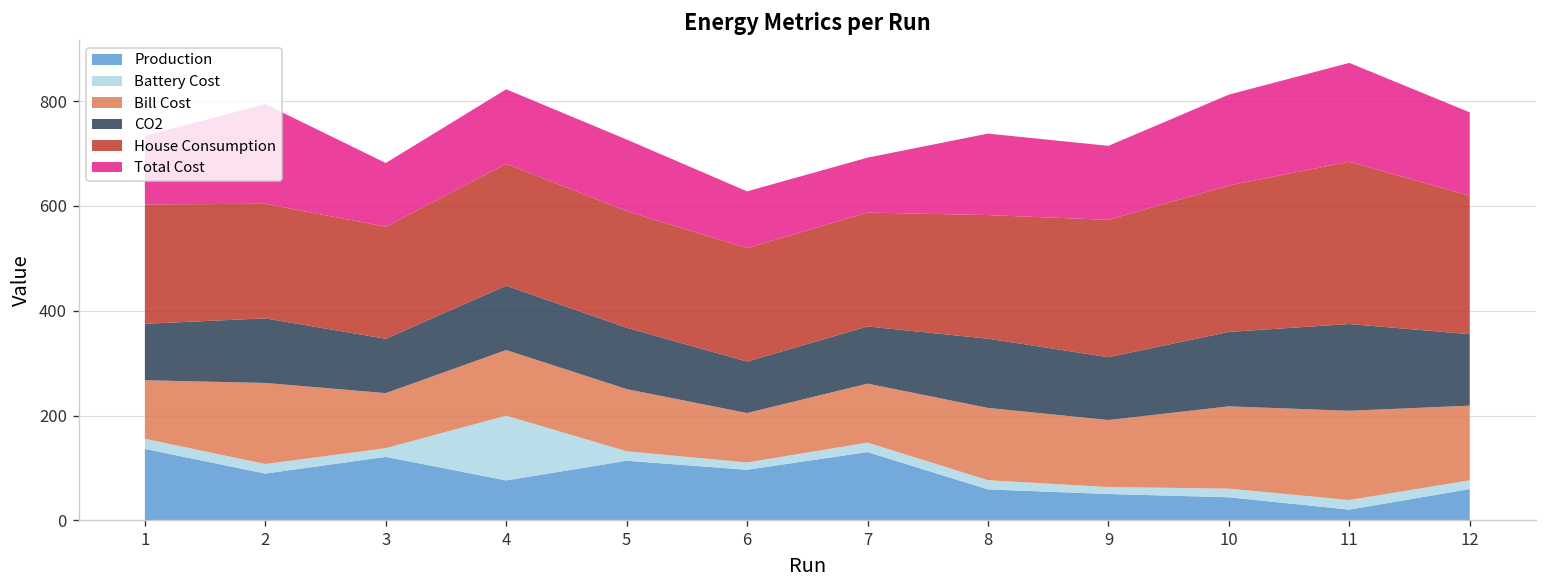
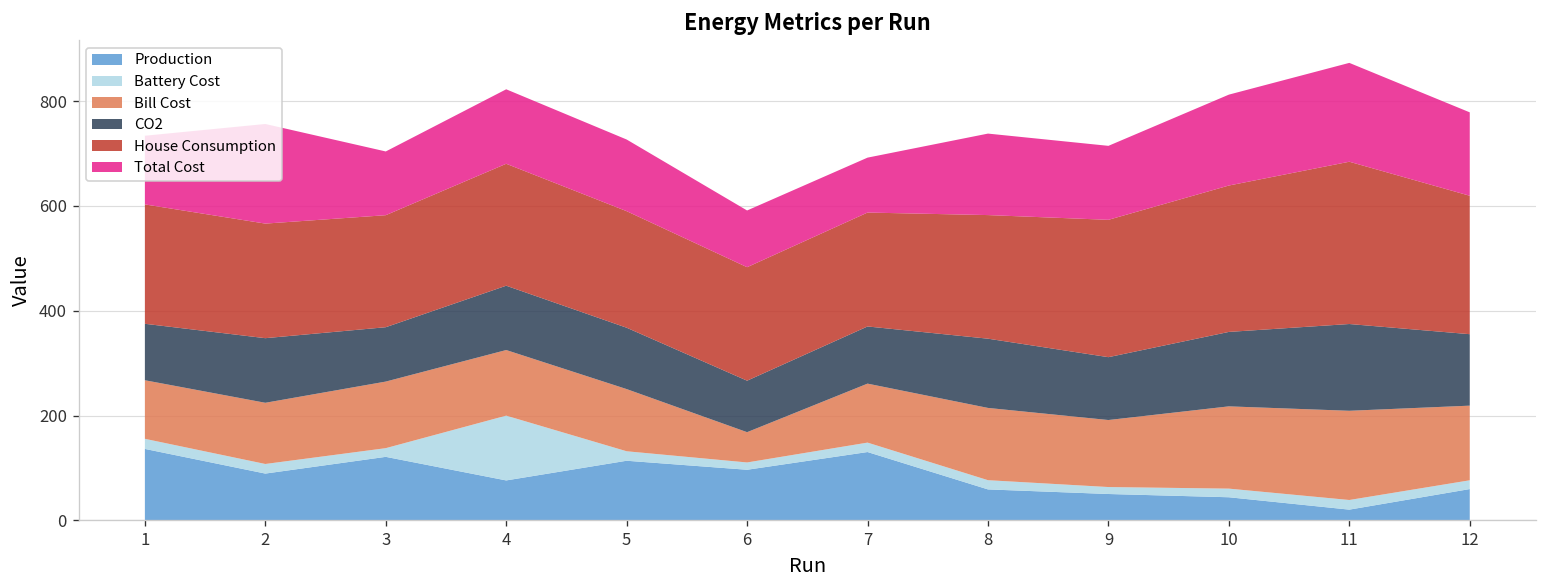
  {
    "Production": {
      "1": 140,
      "2": 90,
      "3": 120,
      "4": 80,
      "5": 110,
      "6": 100,
      "7": 130,
      "8": 60,
      "9": 50,
      "10": 40,
      "11": 20,
      "12": 60
    },
    "Battery Cost": {
      "1": 20,
      "2": 20,
      "3": 20,
      "4": 120,
      "5": 20,
      "6": 10,
      "7": 20,
      "8": 20,
      "9": 10,
      "10": 20,
      "11": 20,
      "12": 20
    },
    "Bill Cost": {
      "1": 110,
-     "2": 150,
-     "3": 110,
+     "2": 120,
+     "3": 130,
      "4": 130,
      "5": 120,
-     "6": 90,
+     "6": 60,
      "7": 110,
      "8": 140,
      "9": 130,
      "10": 160,
      "11": 170,
      "12": 140
    },
    "CO2": {
      "1": 110,
      "2": 120,
      "3": 100,
      "4": 120,
      "5": 120,
      "6": 100,
      "7": 110,
      "8": 130,
      "9": 120,
      "10": 140,
      "11": 170,
      "12": 140
    },
    "House Consumption": {
      "1": 230,
      "2": 220,
      "3": 210,
      "4": 230,
      "5": 220,
      "6": 220,
      "7": 220,
      "8": 240,
      "9": 260,
      "10": 280,
      "11": 310,
      "12": 260
    },
    "Total Cost": {
      "3": 120,
      "4": 140,
      "5": 140,
      "6": 110,
      "7": 100,
      "8": 160,
      "9": 140,
      "10": 170,
      "11": 190,
      "12": 160
    }
  }
